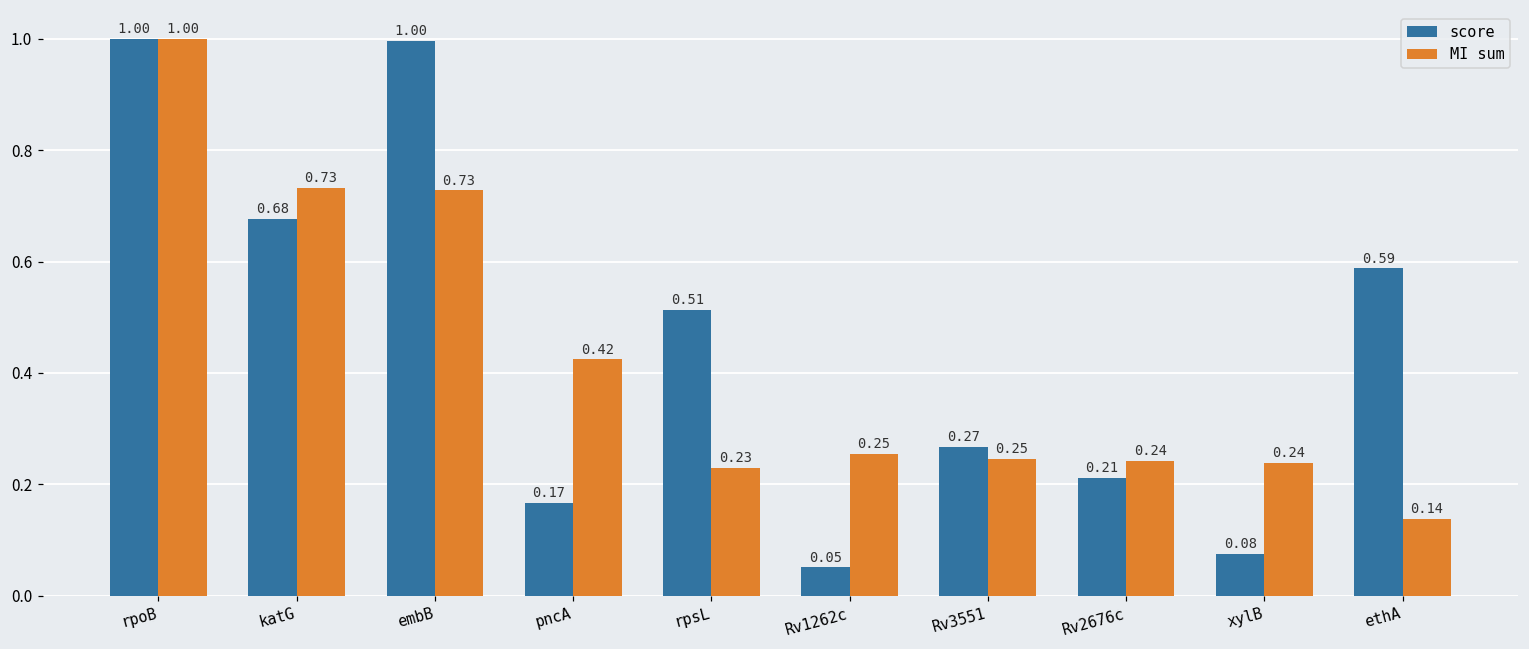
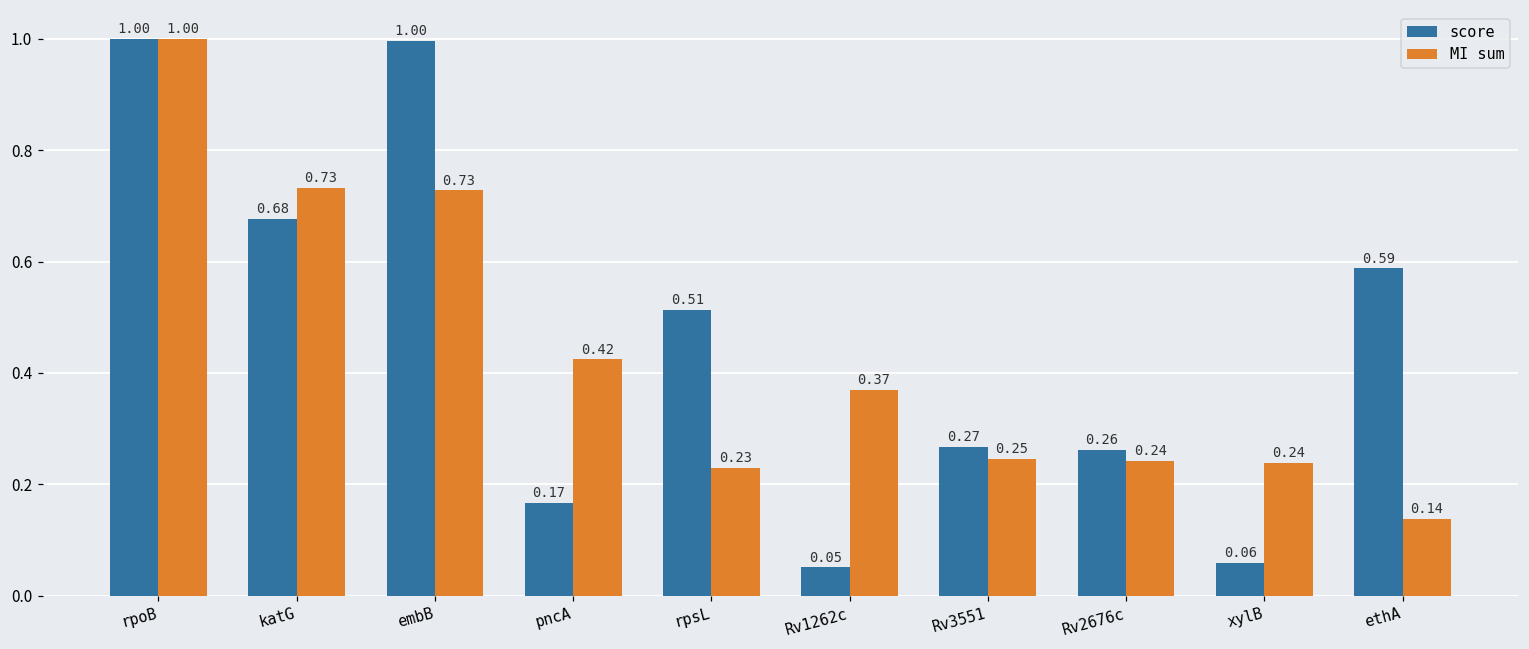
  {
    "score": {
      "rpoB": 1.00,
      "katG": 0.68,
      "embB": 1.00,
      "pncA": 0.17,
      "rpsL": 0.51,
      "Rv1262c": 0.05,
      "Rv3551": 0.27,
-     "Rv2676c": 0.21,
-     "xylB": 0.08,
+     "Rv2676c": 0.26,
+     "xylB": 0.06,
      "ethA": 0.59
    },
    "MI sum": {
      "rpoB": 1.00,
      "katG": 0.73,
      "embB": 0.73,
      "pncA": 0.42,
      "rpsL": 0.23,
-     "Rv1262c": 0.25,
+     "Rv1262c": 0.37,
      "Rv3551": 0.25,
      "Rv2676c": 0.24,
      "xylB": 0.24,
      "ethA": 0.14
    }
  }
